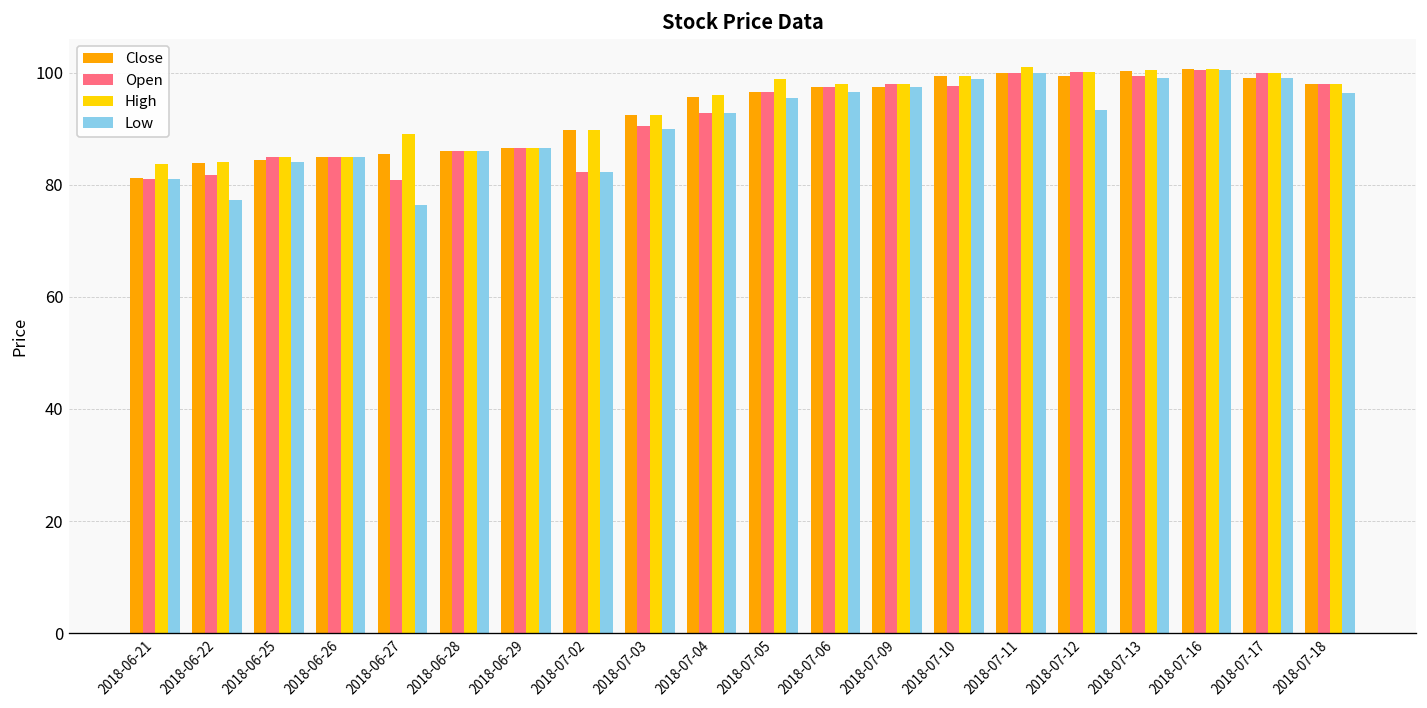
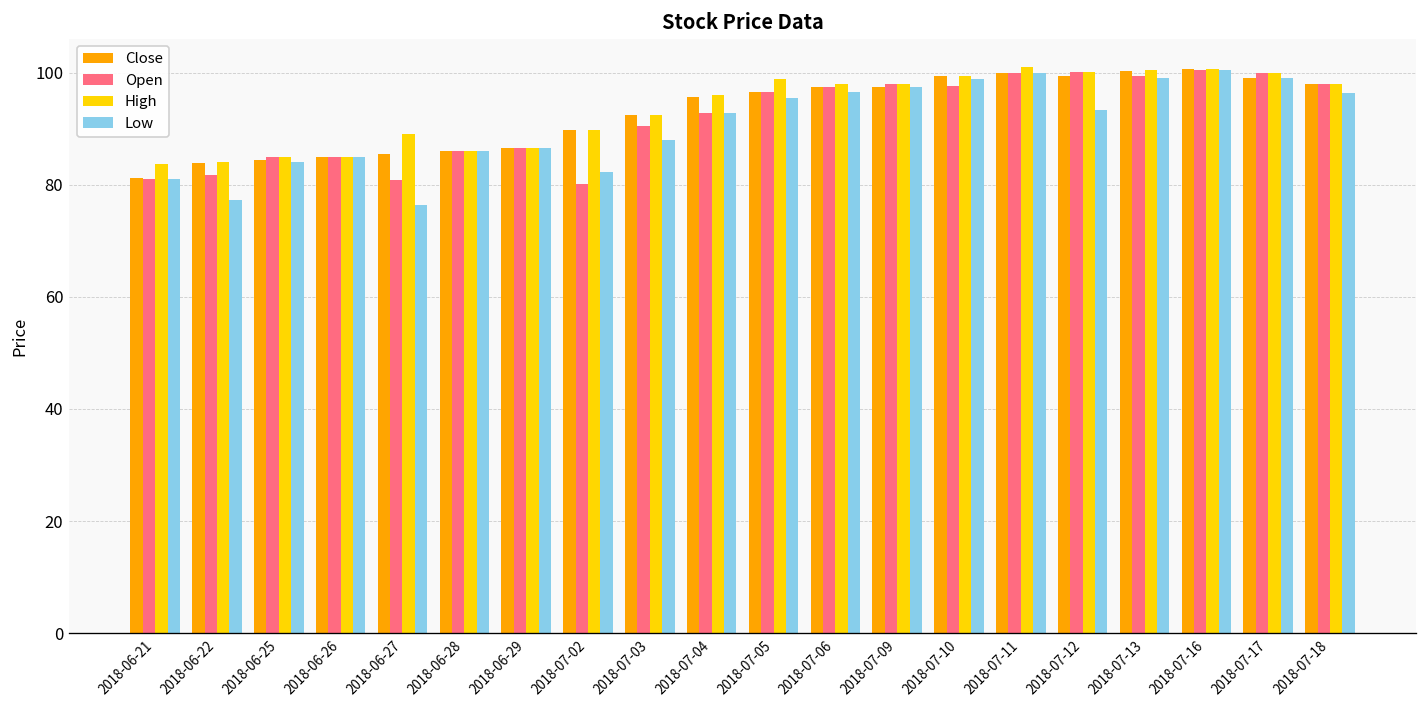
  {
    "Open": {
      "2018-06-21": 81,
      "2018-06-22": 82,
      "2018-06-25": 85,
      "2018-06-26": 85,
      "2018-06-27": 81,
      "2018-06-28": 86,
      "2018-06-29": 87,
-     "2018-07-02": 82,
+     "2018-07-02": 80,
      "2018-07-03": 91,
      "2018-07-04": 93,
      "2018-07-05": 97,
      "2018-07-06": 98,
      "2018-07-09": 98,
      "2018-07-10": 98,
      "2018-07-11": 100,
      "2018-07-12": 100,
      "2018-07-13": 100,
      "2018-07-16": 101,
      "2018-07-17": 100,
      "2018-07-18": 98
    },
    "Low": {
      "2018-06-21": 81,
      "2018-06-22": 77,
      "2018-06-25": 84,
      "2018-06-26": 85,
      "2018-06-27": 76,
      "2018-06-28": 86,
      "2018-06-29": 87,
      "2018-07-02": 82,
-     "2018-07-03": 90,
+     "2018-07-03": 88,
      "2018-07-04": 93,
      "2018-07-05": 96,
      "2018-07-06": 97,
      "2018-07-09": 98,
      "2018-07-10": 99,
      "2018-07-11": 100,
      "2018-07-12": 93,
      "2018-07-13": 99,
      "2018-07-16": 101,
      "2018-07-17": 99,
      "2018-07-18": 96
    }
  }
